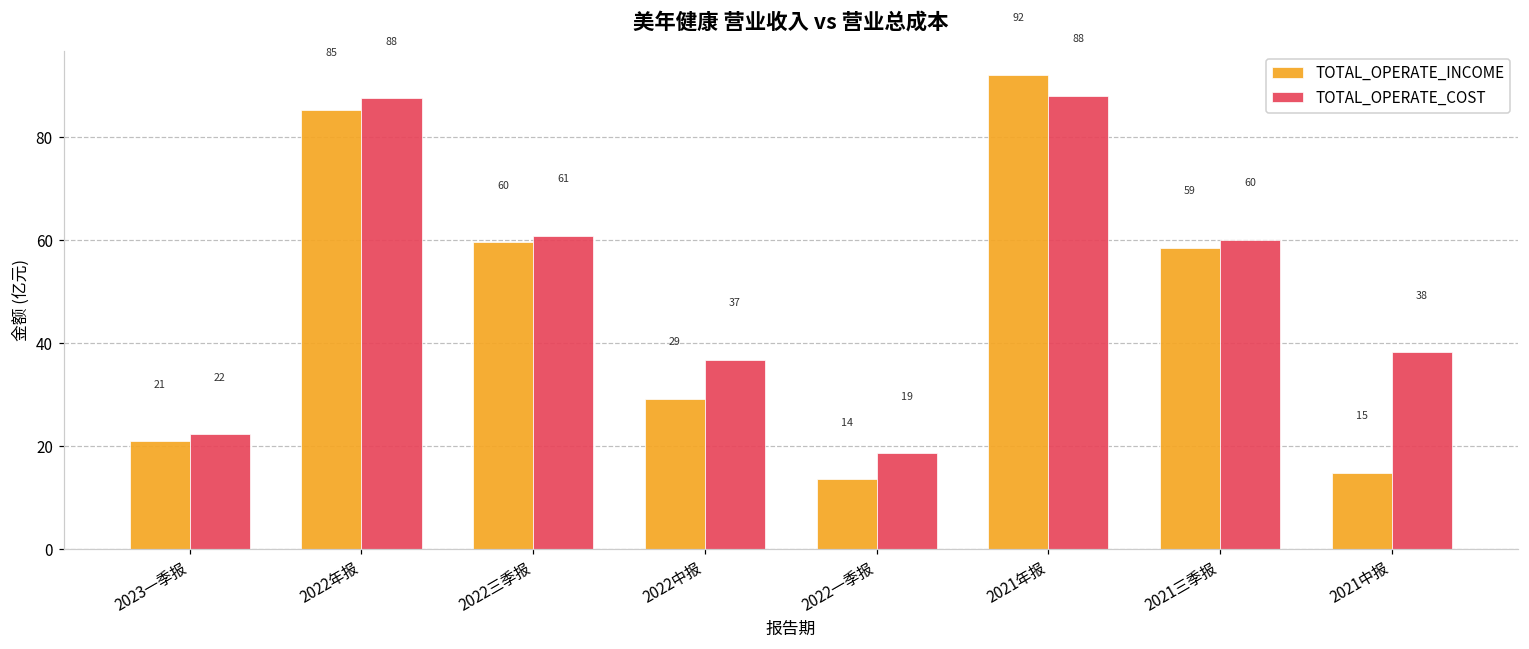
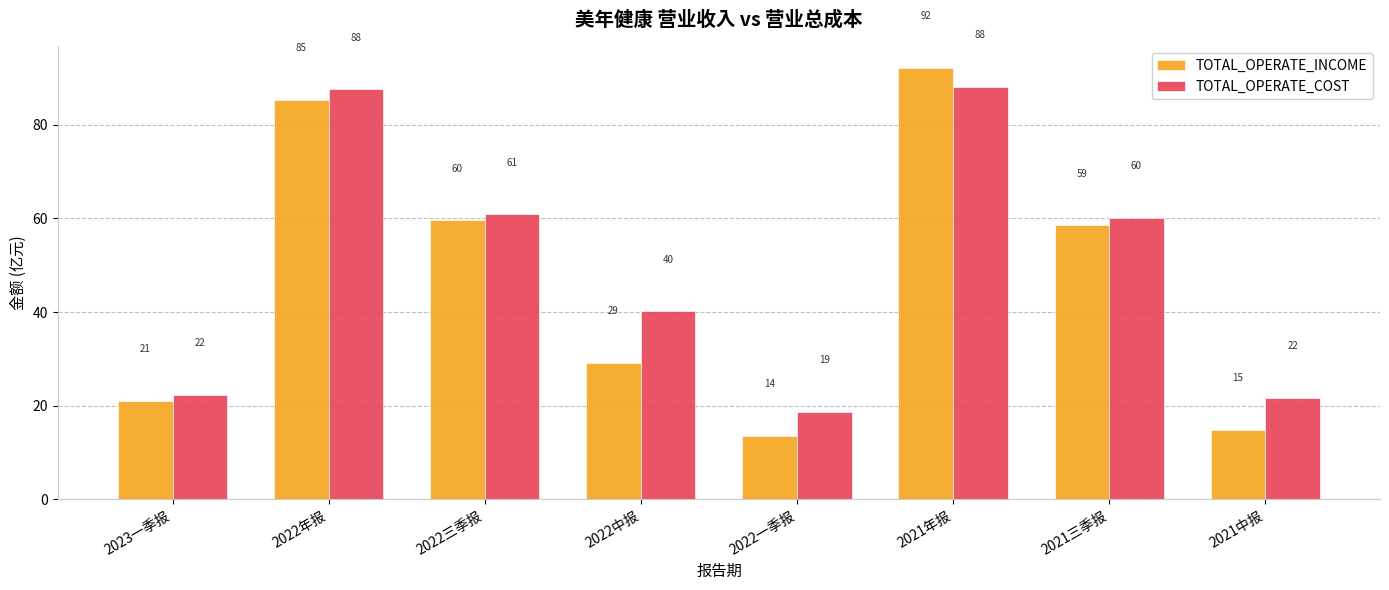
  {
    "TOTAL_OPERATE_INCOME": {
      "2023一季报": 21,
      "2022年报": 85,
      "2022三季报": 60,
      "2022中报": 29,
      "2022一季报": 14,
      "2021年报": 92,
      "2021三季报": 59,
      "2021中报": 15
    },
    "TOTAL_OPERATE_COST": {
-     "2022中报": 37,
-     "2021中报": 38
+     "2022中报": 40,
+     "2021中报": 22
    }
  }
